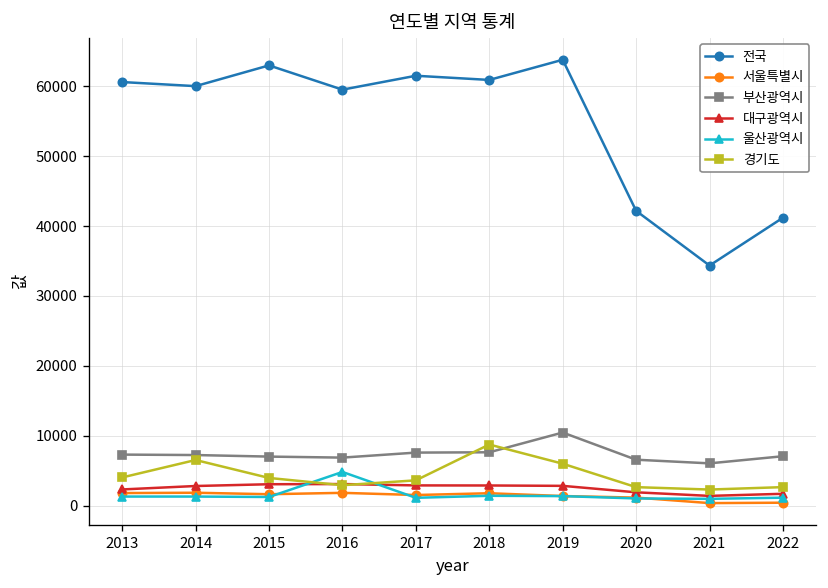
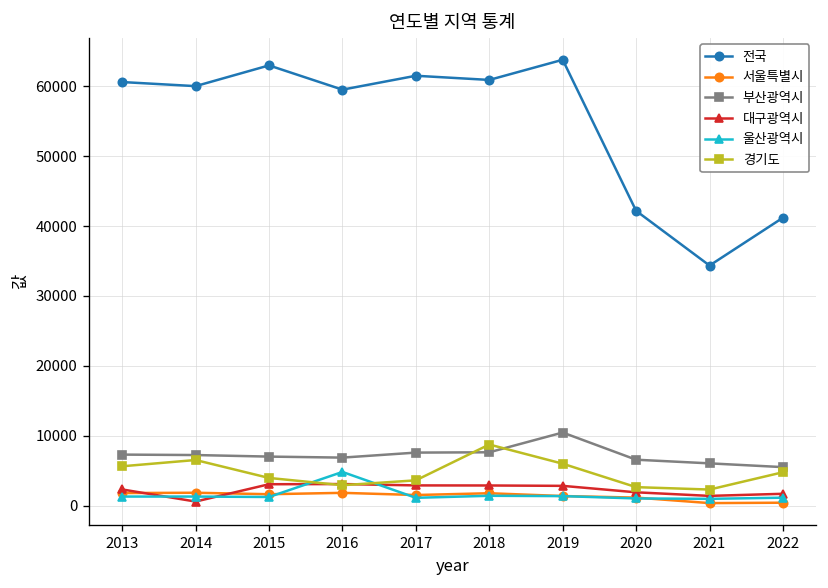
  {
    "전국": {
      "2013": 61000,
      "2014": 60000,
      "2015": 63000,
      "2016": 60000,
      "2017": 62000,
      "2018": 61000,
      "2019": 64000,
      "2020": 42000,
      "2021": 34000,
      "2022": 41000
    },
    "서울특별시": {
      "2013": 2000,
      "2014": 2000,
      "2016": 2000,
      "2021": 0,
      "2022": 0
    },
    "부산광역시": {
      "2013": 7000,
      "2014": 7000,
      "2015": 7000,
      "2016": 7000,
      "2017": 8000,
      "2018": 8000,
      "2019": 10000,
      "2020": 7000,
      "2021": 6000,
-     "2022": 7000
+     "2022": 6000
    },
    "대구광역시": {
      "2013": 2000,
-     "2014": 3000,
+     "2014": 1000,
      "2015": 3000,
      "2017": 3000,
      "2018": 3000,
      "2019": 3000,
      "2020": 2000,
      "2022": 2000
    },
    "울산광역시": {
      "2013": 1000,
      "2014": 1000,
      "2016": 5000,
      "2022": 1000
    },
    "경기도": {
-     "2013": 4000,
+     "2013": 6000,
      "2014": 7000,
      "2015": 4000,
      "2017": 4000,
      "2018": 9000,
      "2019": 6000,
      "2020": 3000,
      "2021": 2000,
-     "2022": 3000
+     "2022": 5000
    }
  }
